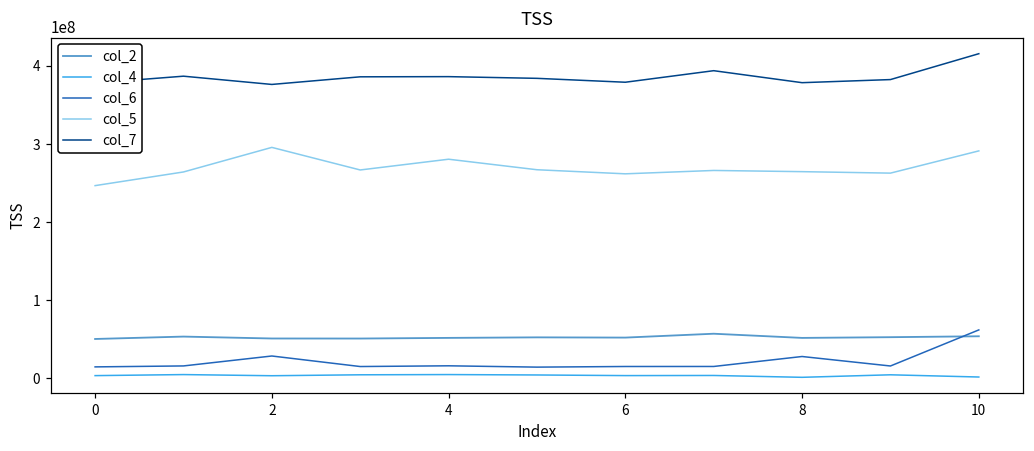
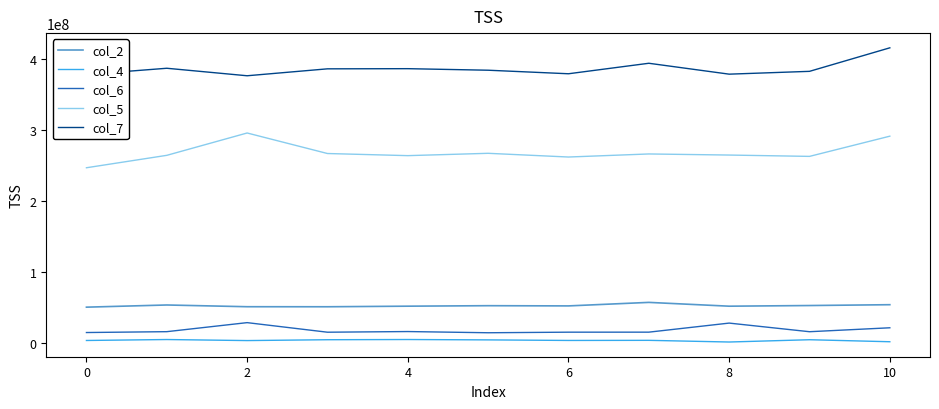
  {
    "col_6": {
      "0": 10000000,
      "2": 30000000,
      "4": 20000000,
      "6": 10000000,
      "8": 30000000,
-     "10": 60000000
+     "10": 20000000
    },
    "col_5": {
      "0": 250000000,
      "2": 300000000,
-     "4": 280000000,
+     "4": 260000000,
      "6": 260000000,
      "8": 260000000,
      "10": 290000000
    },
    "col_7": {
      "2": 380000000,
      "4": 390000000,
      "6": 380000000,
      "8": 380000000,
      "10": 420000000
    }
  }
